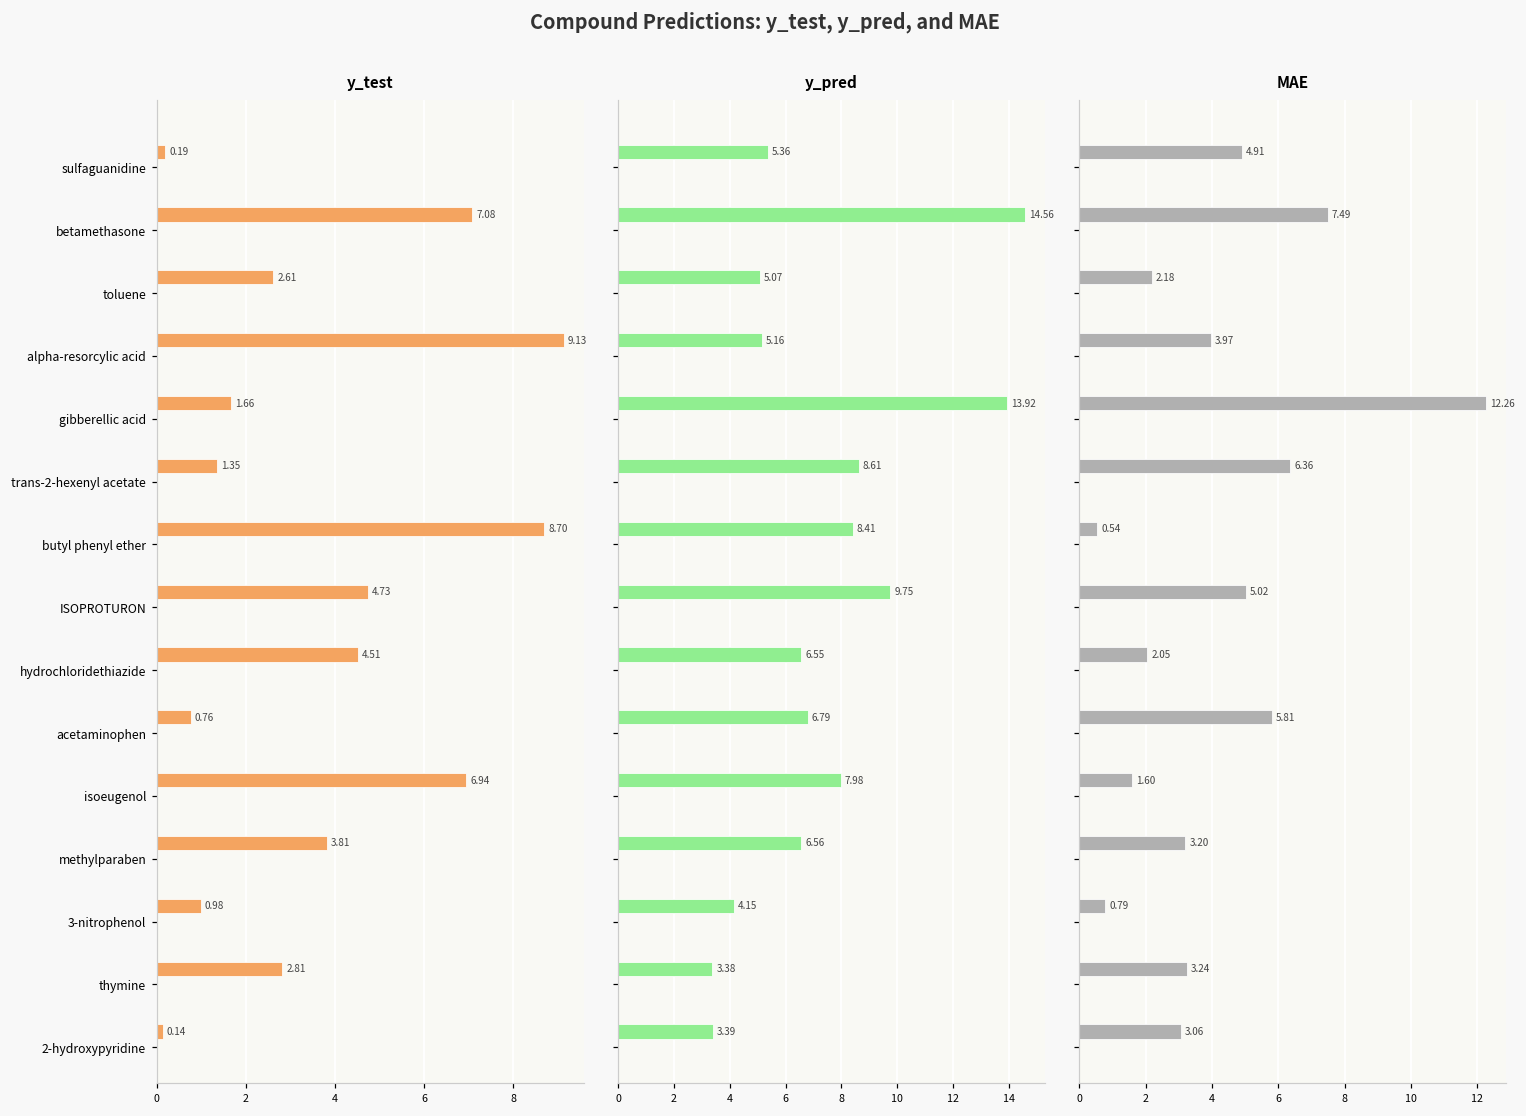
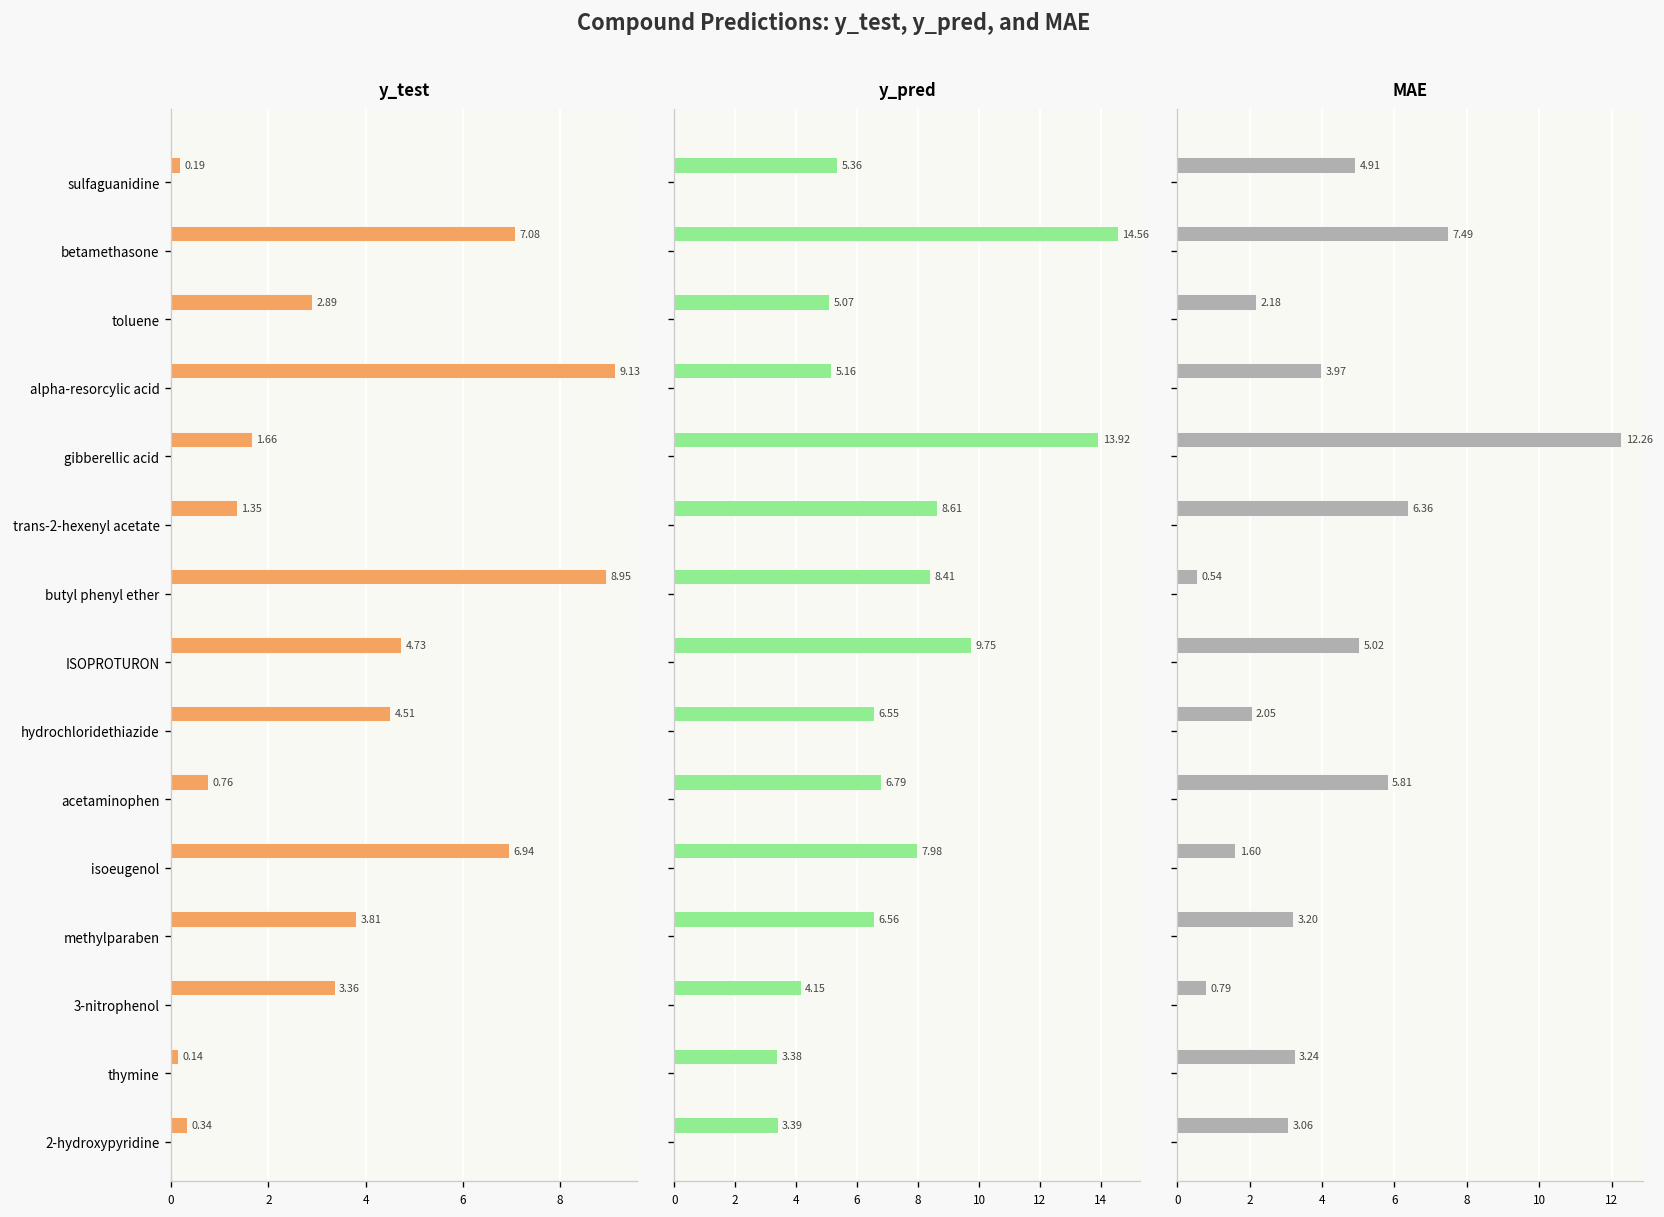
  {
    "y_test": {
      "sulfaguanidine": 0.19,
      "betamethasone": 7.08,
-     "toluene": 2.61,
+     "toluene": 2.89,
      "alpha-resorcylic acid": 9.13,
      "gibberellic acid": 1.66,
      "trans-2-hexenyl acetate": 1.35,
-     "butyl phenyl ether": 8.70,
+     "butyl phenyl ether": 8.95,
      "ISOPROTURON": 4.73,
      "hydrochloridethiazide": 4.51,
      "acetaminophen": 0.76,
      "isoeugenol": 6.94,
      "methylparaben": 3.81,
-     "3-nitrophenol": 0.98,
-     "thymine": 2.81,
-     "2-hydroxypyridine": 0.14
+     "3-nitrophenol": 3.36,
+     "thymine": 0.14,
+     "2-hydroxypyridine": 0.34
    }
  }
